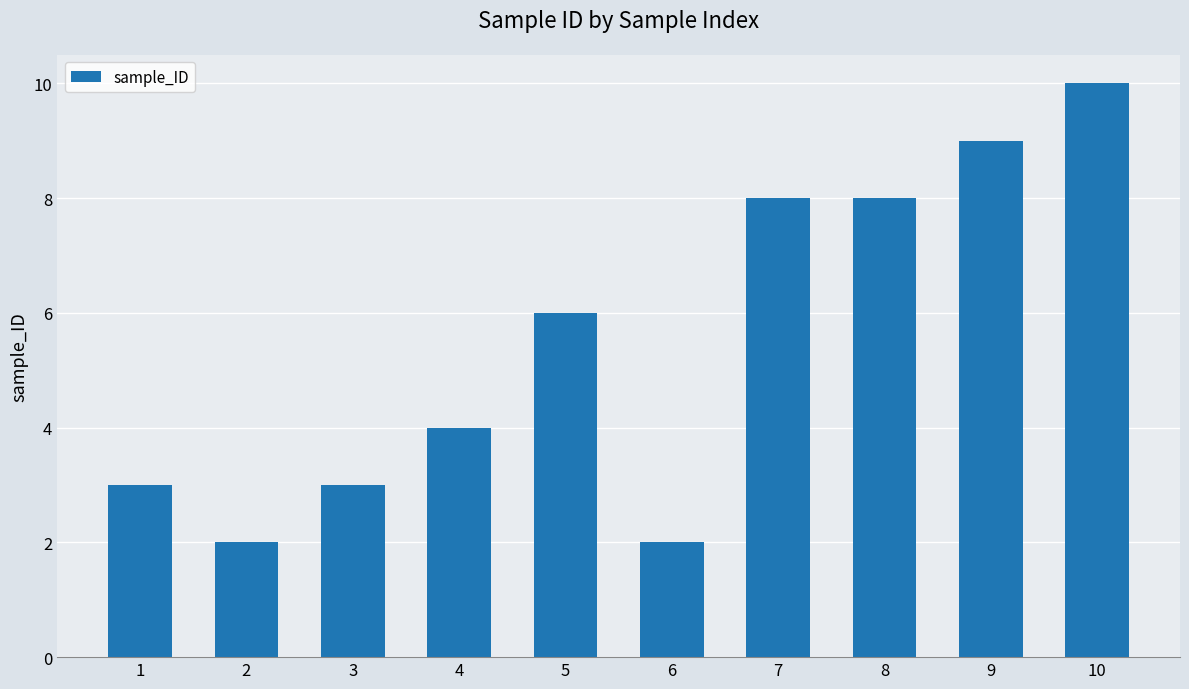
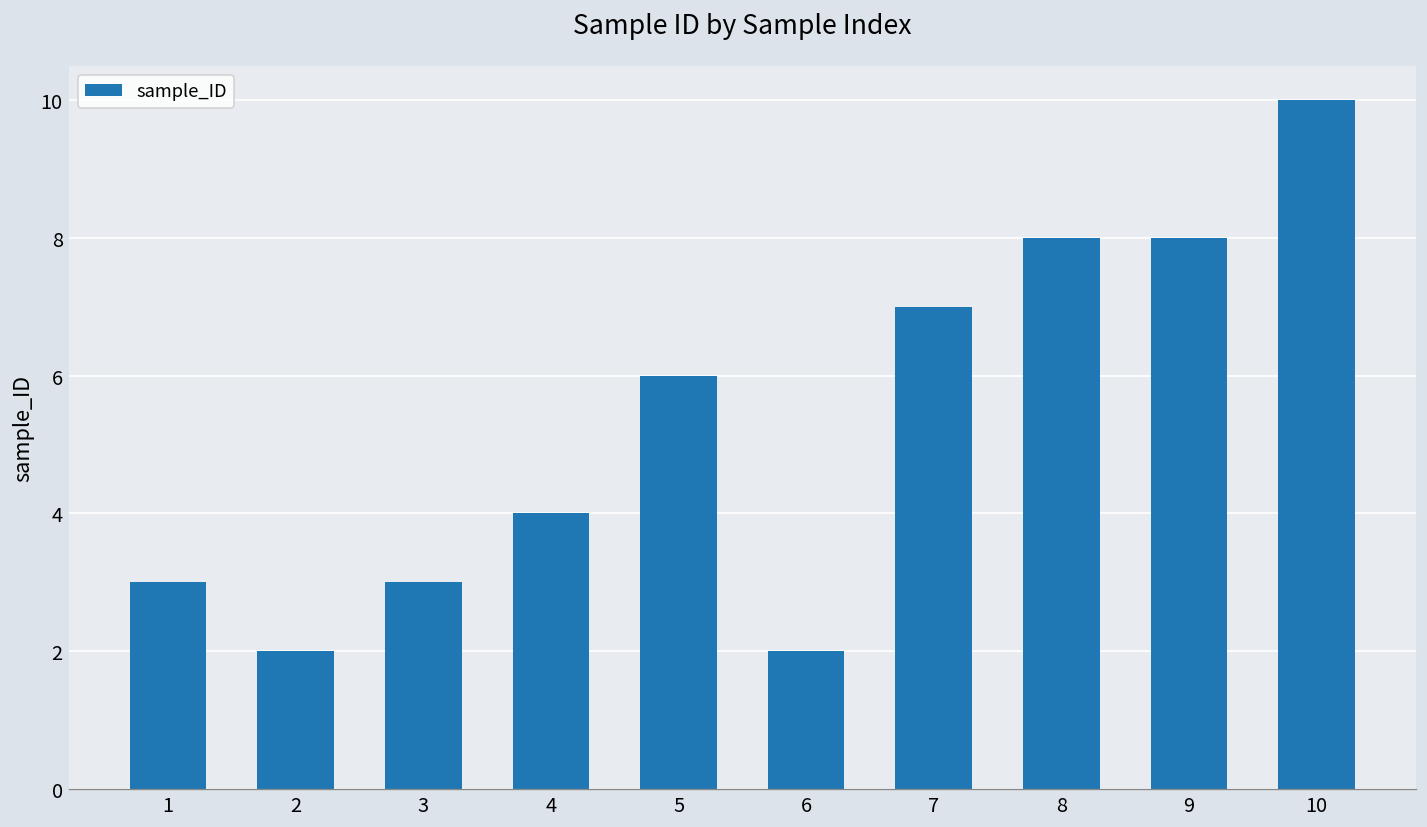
  {
    "1": 3,
    "2": 2,
    "3": 3,
    "4": 4,
    "5": 6,
    "6": 2,
-   "7": 8,
+   "7": 7,
    "8": 8,
-   "9": 9,
+   "9": 8,
    "10": 10
  }
